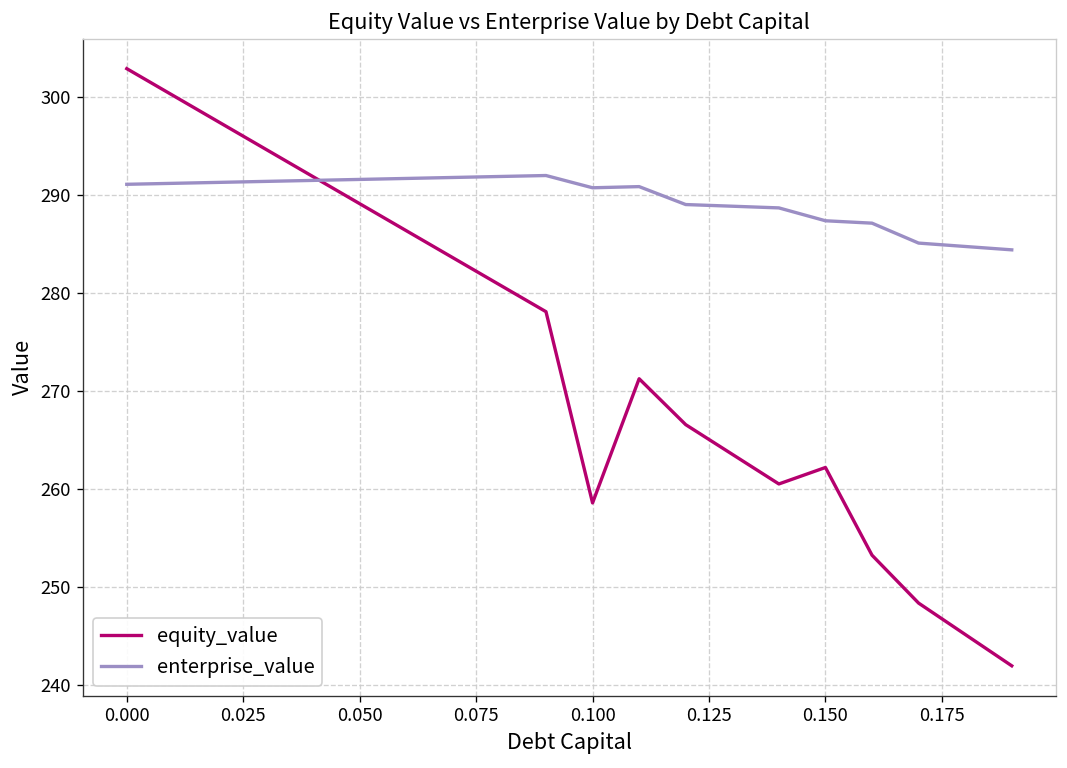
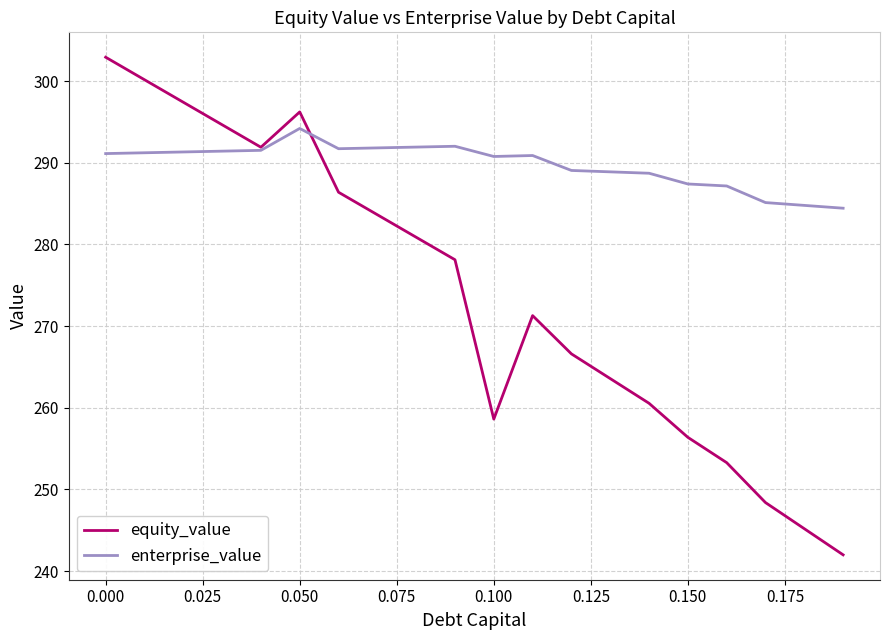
  {
    "equity_value": {
      "0.000": 303,
-     "0.050": 289,
+     "0.050": 296,
      "0.100": 259,
-     "0.150": 262
+     "0.150": 256
    },
    "enterprise_value": {
      "0.000": 291,
-     "0.050": 292,
+     "0.050": 294,
      "0.100": 291,
      "0.150": 287
    }
  }
